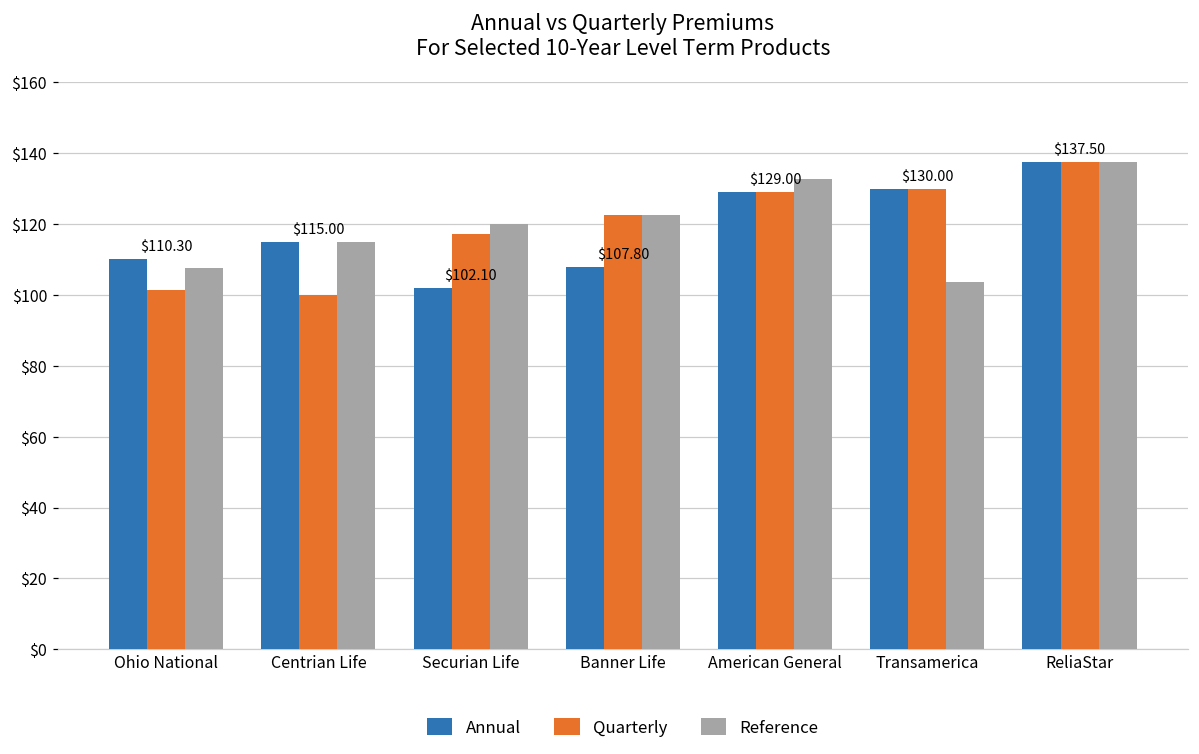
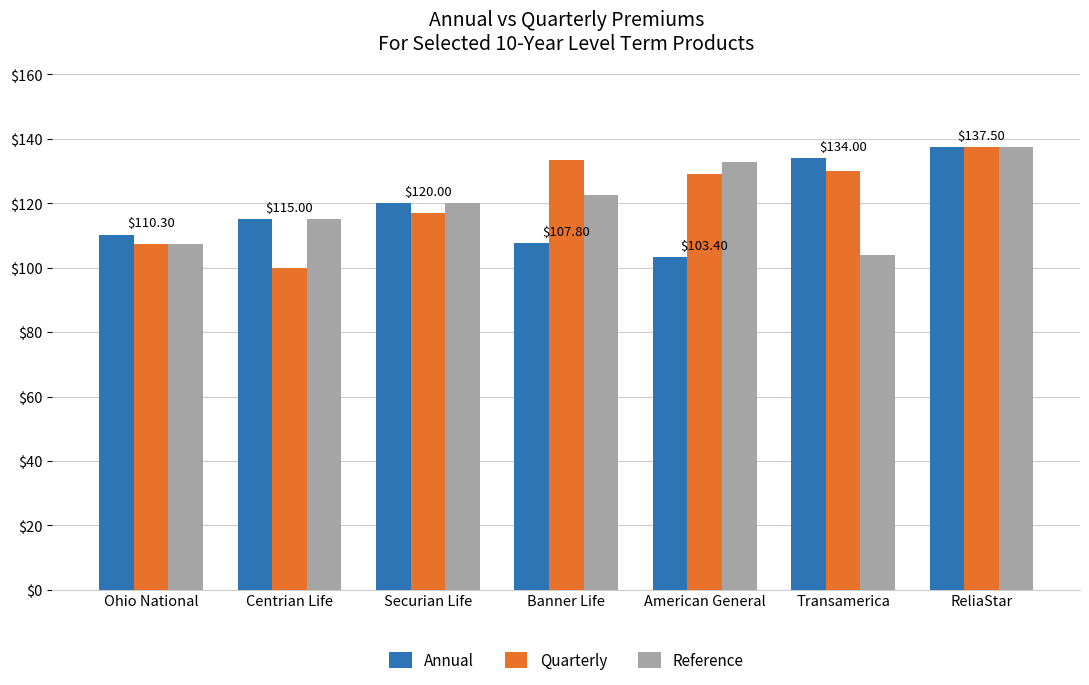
  {
    "Annual": {
      "Ohio National": "$110.30",
      "Centrian Life": "$115.00",
-     "Securian Life": "$102.10",
+     "Securian Life": "$120.00",
      "Banner Life": "$107.80",
-     "American General": "$129.00",
-     "Transamerica": "$130.00"
+     "American General": "$103.40",
+     "Transamerica": "$134.00"
    },
    "Quarterly": {
-     "Ohio National": "$101",
+     "Ohio National": "$108",
      "Centrian Life": "$100",
      "Securian Life": "$117",
-     "Banner Life": "$123",
+     "Banner Life": "$134",
      "Transamerica": "$130"
    },
    "Reference": {
      "Centrian Life": "$115.00",
      "Securian Life": "$120.00"
    }
  }
